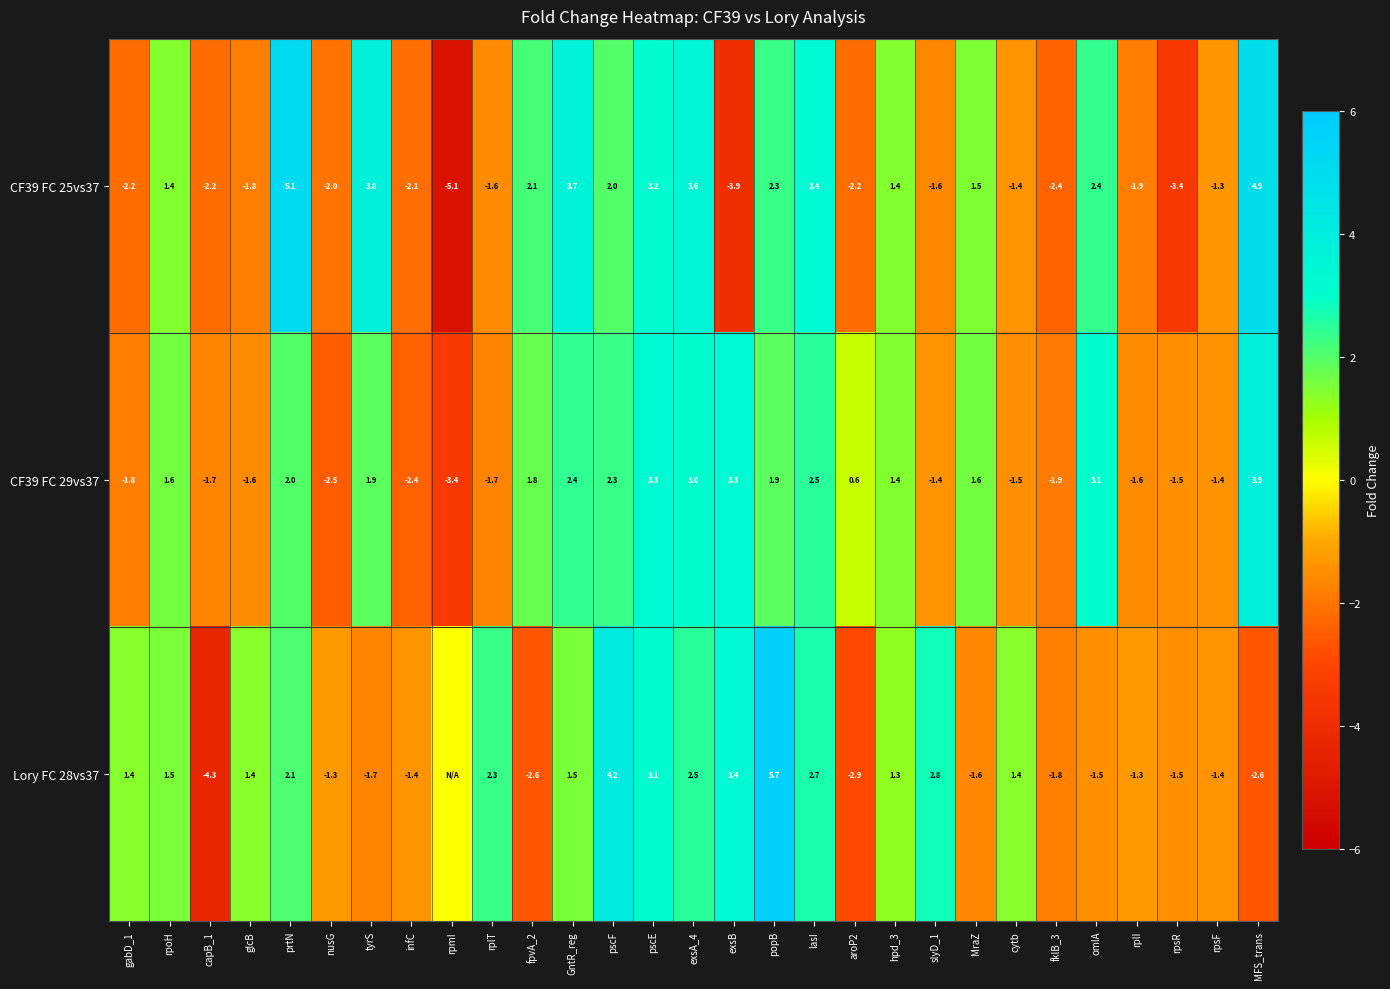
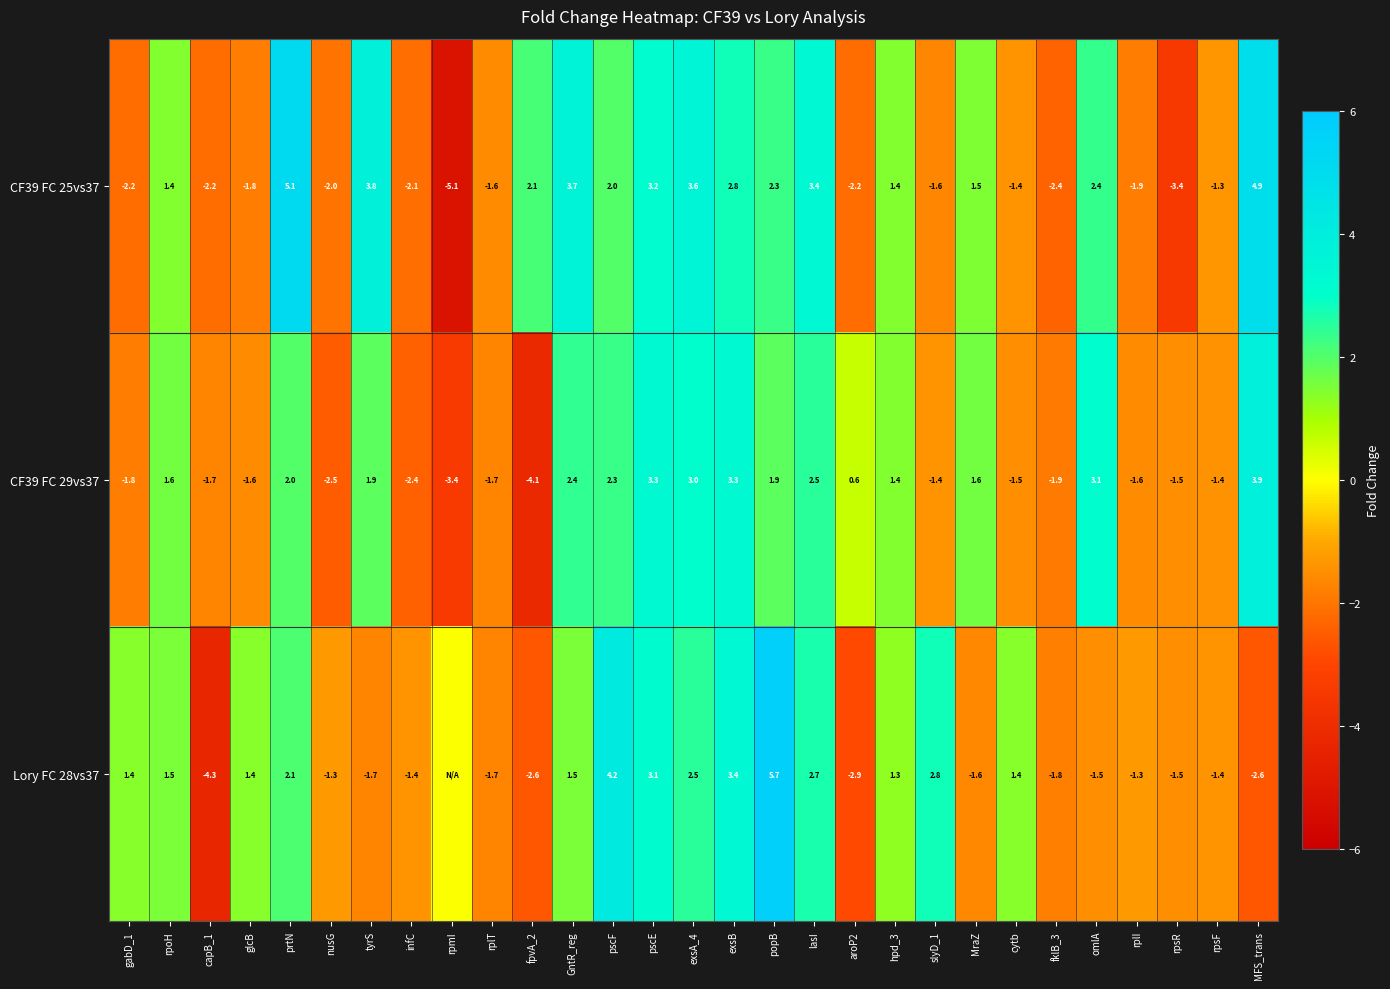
  {
    "CF39 FC 25vs37": {
      "gabD_1": -2.2,
      "rpoH": 1.4,
      "capB_1": -2.2,
      "glcB": -1.8,
      "prtN": 5.1,
      "nusG": -2.0,
      "tyrS": 3.8,
      "infC": -2.1,
      "rpmI": -5.1,
      "rplT": -1.6,
      "fpvA_2": 2.1,
      "GntR_reg": 3.7,
      "pscF": 2.0,
      "pscE": 3.2,
      "exsA_4": 3.6,
-     "exsB": -3.9,
+     "exsB": 2.8,
      "popB": 2.3,
      "lasI": 3.4,
      "aroP2": -2.2,
      "hpd_3": 1.4,
      "slyD_1": -1.6,
      "MraZ": 1.5,
      "cytb": -1.4,
      "fklB_3": -2.4,
      "omlA": 2.4,
      "rplI": -1.9,
      "rpsR": -3.4,
      "rpsF": -1.3,
      "MFS_trans": 4.9
    },
    "CF39 FC 29vs37": {
      "gabD_1": -1.8,
      "rpoH": 1.6,
      "capB_1": -1.7,
      "glcB": -1.6,
      "prtN": 2.0,
      "nusG": -2.5,
      "tyrS": 1.9,
      "infC": -2.4,
      "rpmI": -3.4,
      "rplT": -1.7,
-     "fpvA_2": 1.8,
+     "fpvA_2": -4.1,
      "GntR_reg": 2.4,
      "pscF": 2.3,
      "pscE": 3.3,
      "exsA_4": 3.0,
      "exsB": 3.3,
      "popB": 1.9,
      "lasI": 2.5,
      "aroP2": 0.6,
      "hpd_3": 1.4,
      "slyD_1": -1.4,
      "MraZ": 1.6,
      "cytb": -1.5,
      "fklB_3": -1.9,
      "omlA": 3.1,
      "rplI": -1.6,
      "rpsR": -1.5,
      "rpsF": -1.4,
      "MFS_trans": 3.9
    },
    "Lory FC 28vs37": {
      "gabD_1": 1.4,
      "rpoH": 1.5,
      "capB_1": -4.3,
      "glcB": 1.4,
      "prtN": 2.1,
      "nusG": -1.3,
      "tyrS": -1.7,
      "infC": -1.4,
-     "rplT": 2.3,
+     "rplT": -1.7,
      "fpvA_2": -2.6,
      "GntR_reg": 1.5,
      "pscF": 4.2,
      "pscE": 3.1,
      "exsA_4": 2.5,
      "exsB": 3.4,
      "popB": 5.7,
      "lasI": 2.7,
      "aroP2": -2.9,
      "hpd_3": 1.3,
      "slyD_1": 2.8,
      "MraZ": -1.6,
      "cytb": 1.4,
      "fklB_3": -1.8,
      "omlA": -1.5,
      "rplI": -1.3,
      "rpsR": -1.5,
      "rpsF": -1.4,
      "MFS_trans": -2.6
    }
  }
